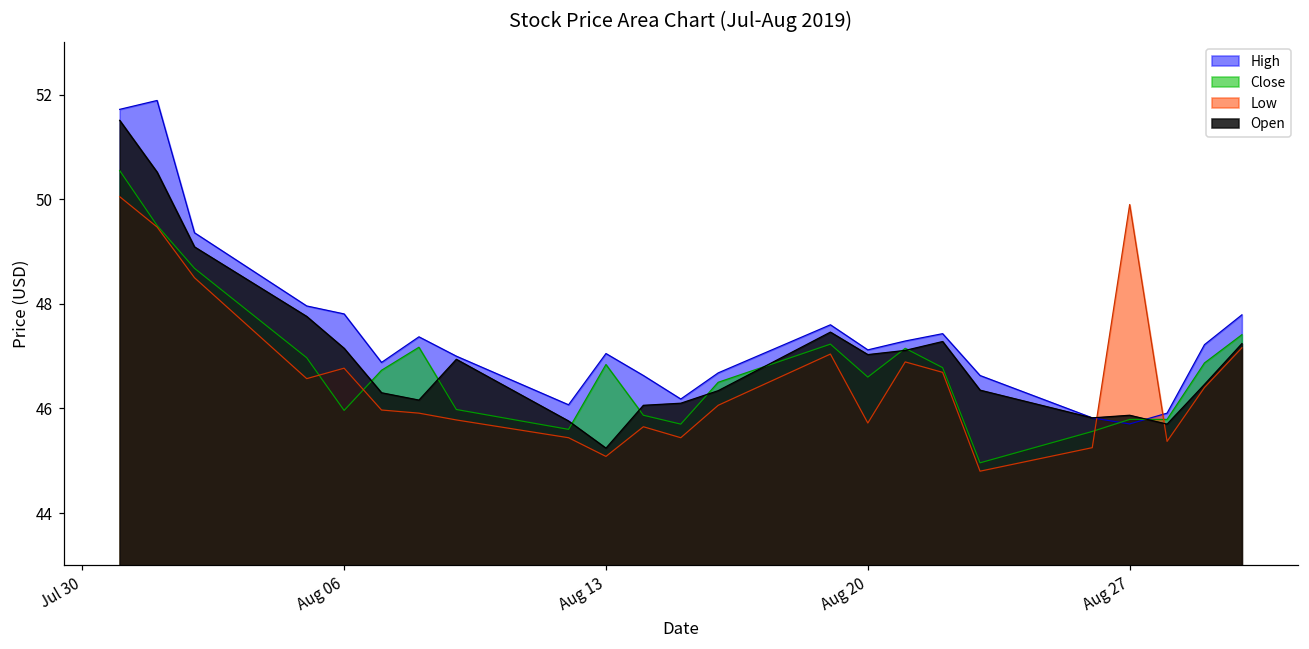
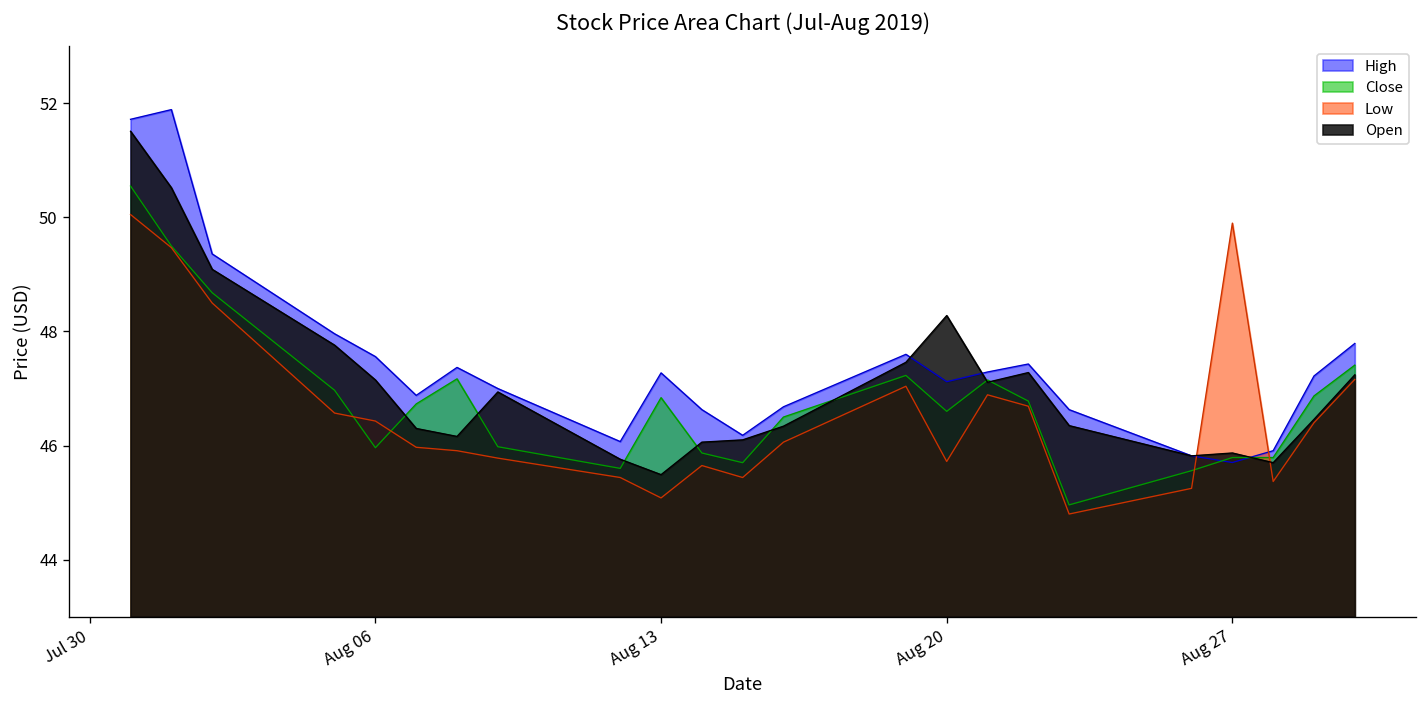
  {
    "High": {
-     "Aug 06": 47.8,
-     "Aug 13": 47.0,
+     "Aug 06": 47.6,
+     "Aug 13": 47.3,
      "Aug 20": 47.1,
      "Aug 27": 45.7
    },
    "Close": {
      "Aug 06": 46.0,
      "Aug 13": 46.8,
      "Aug 20": 46.6,
      "Aug 27": 45.8
    },
    "Low": {
-     "Aug 06": 46.8,
+     "Aug 06": 46.4,
      "Aug 13": 45.1,
      "Aug 20": 45.7,
      "Aug 27": 49.9
    },
    "Open": {
      "Aug 06": 47.2,
-     "Aug 13": 45.2,
-     "Aug 20": 47.0,
+     "Aug 13": 45.5,
+     "Aug 20": 48.3,
      "Aug 27": 45.9
    }
  }
